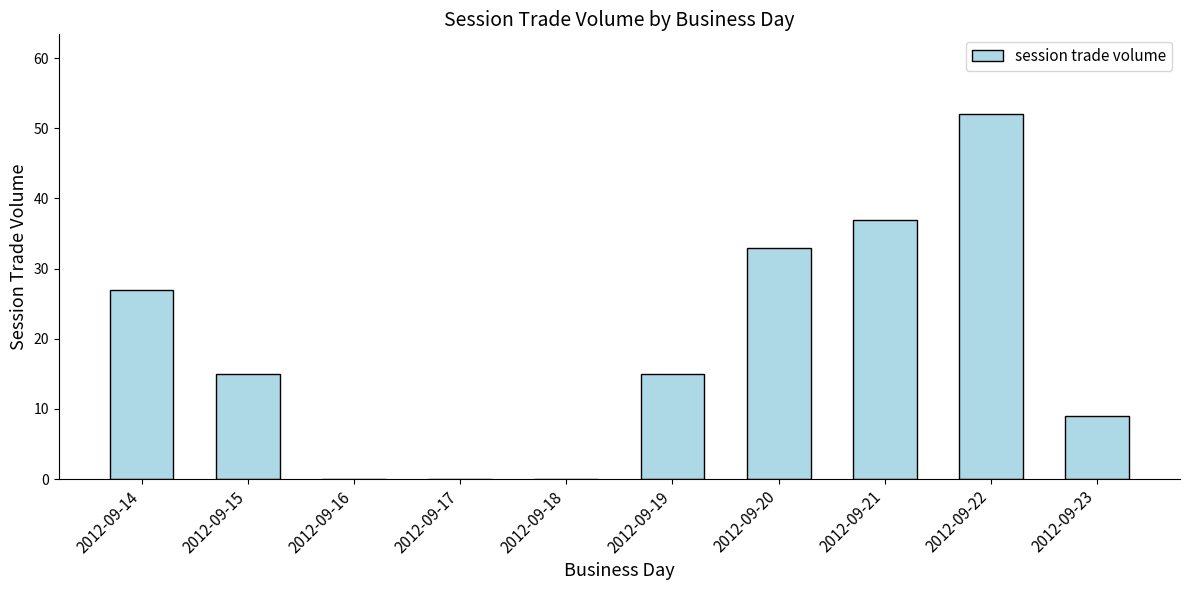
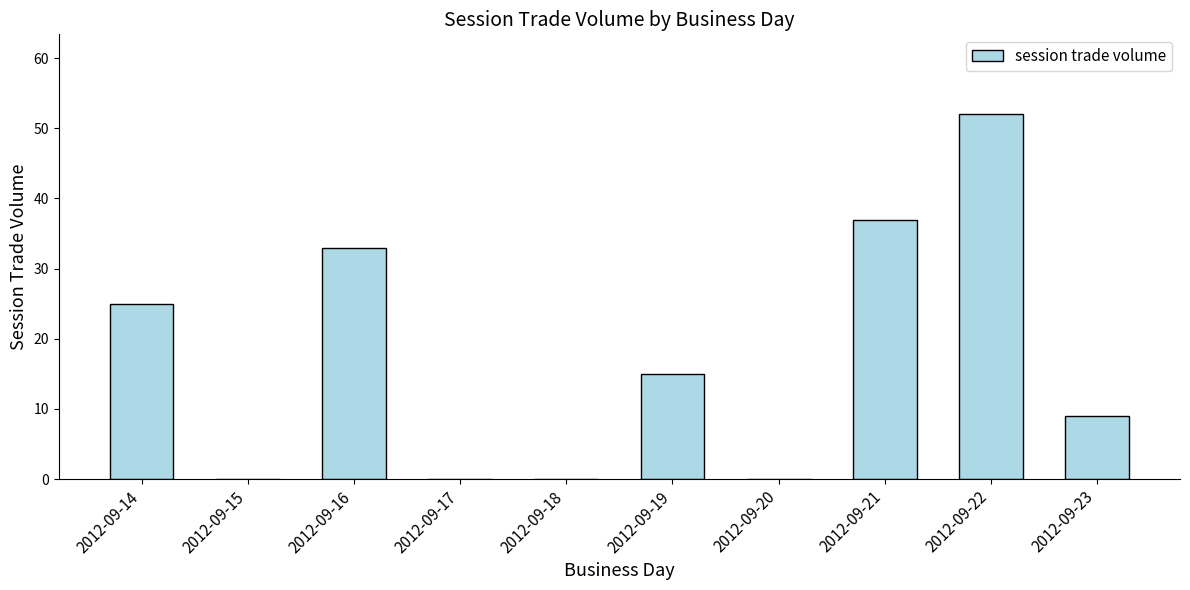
  {
-   "2012-09-14": 27,
-   "2012-09-15": 15,
-   "2012-09-16": 0,
+   "2012-09-14": 25,
+   "2012-09-15": 0,
+   "2012-09-16": 33,
    "2012-09-17": 0,
    "2012-09-18": 0,
    "2012-09-19": 15,
-   "2012-09-20": 33,
+   "2012-09-20": 0,
    "2012-09-21": 37,
    "2012-09-22": 52,
    "2012-09-23": 9
  }
